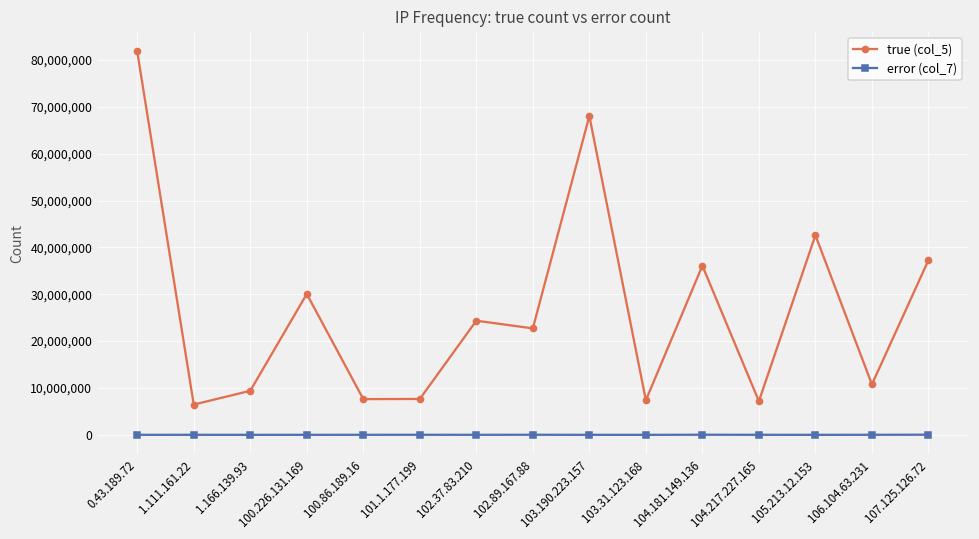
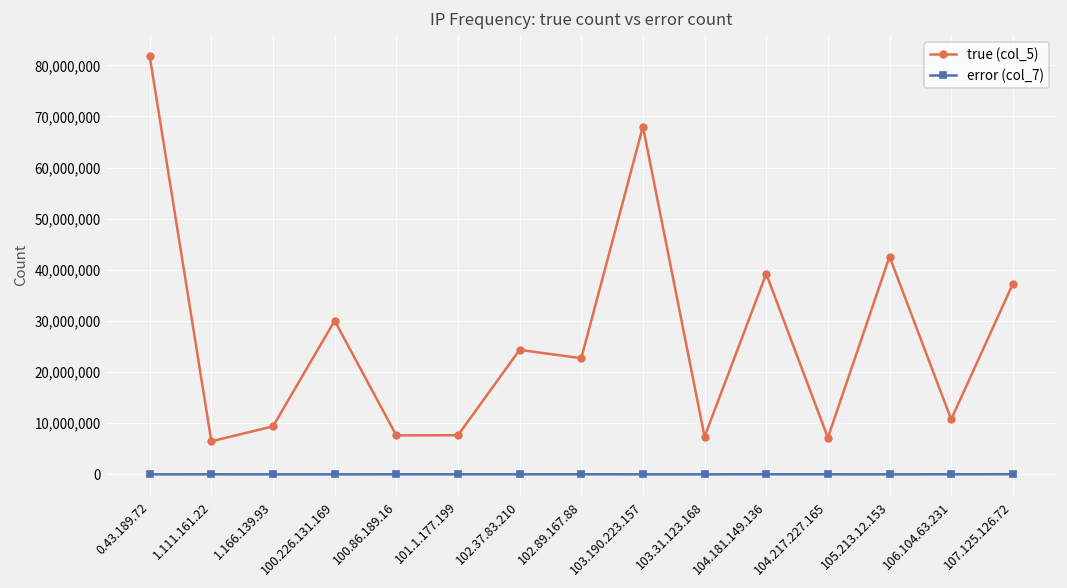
  {
    "true (col_5)": {
      "0.43.189.72": "82,000,000",
      "1.111.161.22": "6,000,000",
      "1.166.139.93": "9,000,000",
      "100.226.131.169": "30,000,000",
      "100.86.189.16": "8,000,000",
      "101.1.177.199": "8,000,000",
      "102.37.83.210": "24,000,000",
      "102.89.167.88": "23,000,000",
      "103.190.223.157": "68,000,000",
      "103.31.123.168": "7,000,000",
-     "104.181.149.136": "36,000,000",
+     "104.181.149.136": "39,000,000",
      "104.217.227.165": "7,000,000",
      "105.213.12.153": "43,000,000",
      "106.104.63.231": "11,000,000",
      "107.125.126.72": "37,000,000"
    },
    "error (col_7)": {
      "0.43.189.72": "0",
      "1.111.161.22": "0",
      "1.166.139.93": "0",
      "100.226.131.169": "0",
      "100.86.189.16": "0",
      "101.1.177.199": "0",
      "102.37.83.210": "0",
      "102.89.167.88": "0",
      "103.190.223.157": "0",
      "103.31.123.168": "0",
      "104.181.149.136": "0",
      "104.217.227.165": "0",
      "105.213.12.153": "0",
      "106.104.63.231": "0",
      "107.125.126.72": "0"
    }
  }
